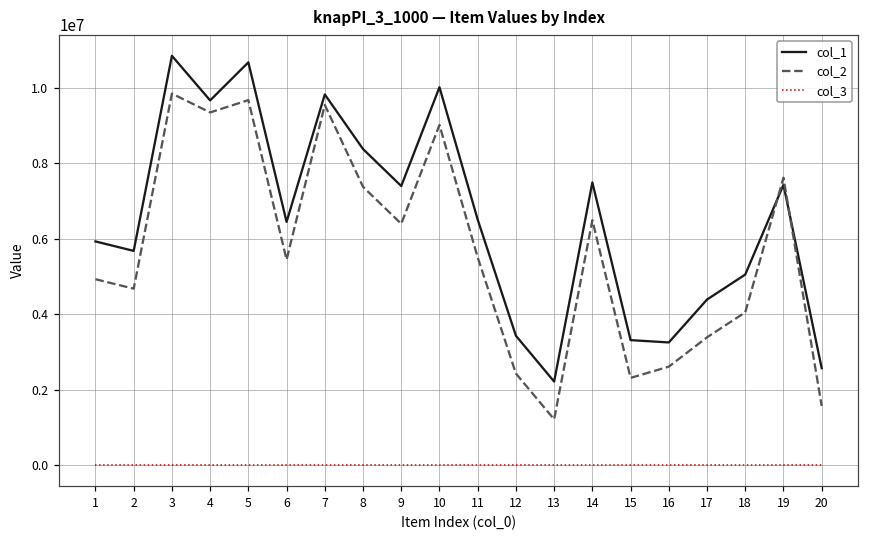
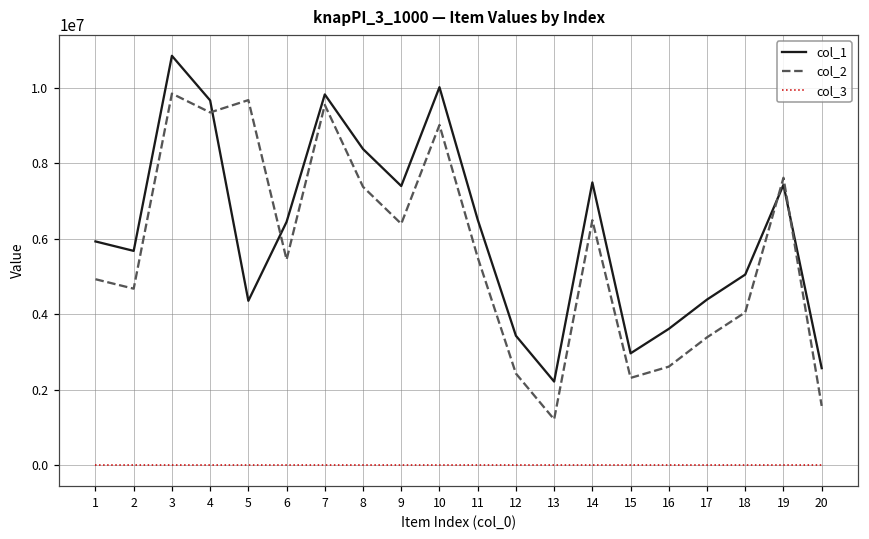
  {
    "col_1": {
      "1": 5900000,
      "2": 5700000,
      "3": 10800000,
      "4": 9700000,
-     "5": 10700000,
+     "5": 4400000,
      "6": 6400000,
      "7": 9800000,
      "8": 8400000,
      "9": 7400000,
      "10": 10000000,
      "11": 6500000,
      "12": 3400000,
      "13": 2200000,
      "14": 7500000,
-     "15": 3300000,
-     "16": 3300000,
+     "15": 3000000,
+     "16": 3600000,
      "17": 4400000,
      "18": 5100000,
      "19": 7400000,
      "20": 2600000
    },
    "col_2": {
      "1": 4900000,
      "2": 4700000,
      "3": 9800000,
      "4": 9300000,
      "5": 9700000,
      "6": 5400000,
      "7": 9500000,
      "8": 7400000,
      "9": 6400000,
      "10": 9000000,
      "11": 5500000,
      "12": 2400000,
      "13": 1200000,
      "14": 6500000,
      "15": 2300000,
      "16": 2600000,
      "17": 3400000,
      "18": 4100000,
      "19": 7600000,
      "20": 1600000
    },
    "col_3": {
      "1": 0,
      "2": 0,
      "3": 0,
      "4": 0,
      "5": 0,
      "6": 0,
      "7": 0,
      "8": 0,
      "9": 0,
      "10": 0,
      "11": 0,
      "12": 0,
      "13": 0,
      "14": 0,
      "15": 0,
      "16": 0,
      "17": 0,
      "18": 0,
      "19": 0,
      "20": 0
    }
  }
